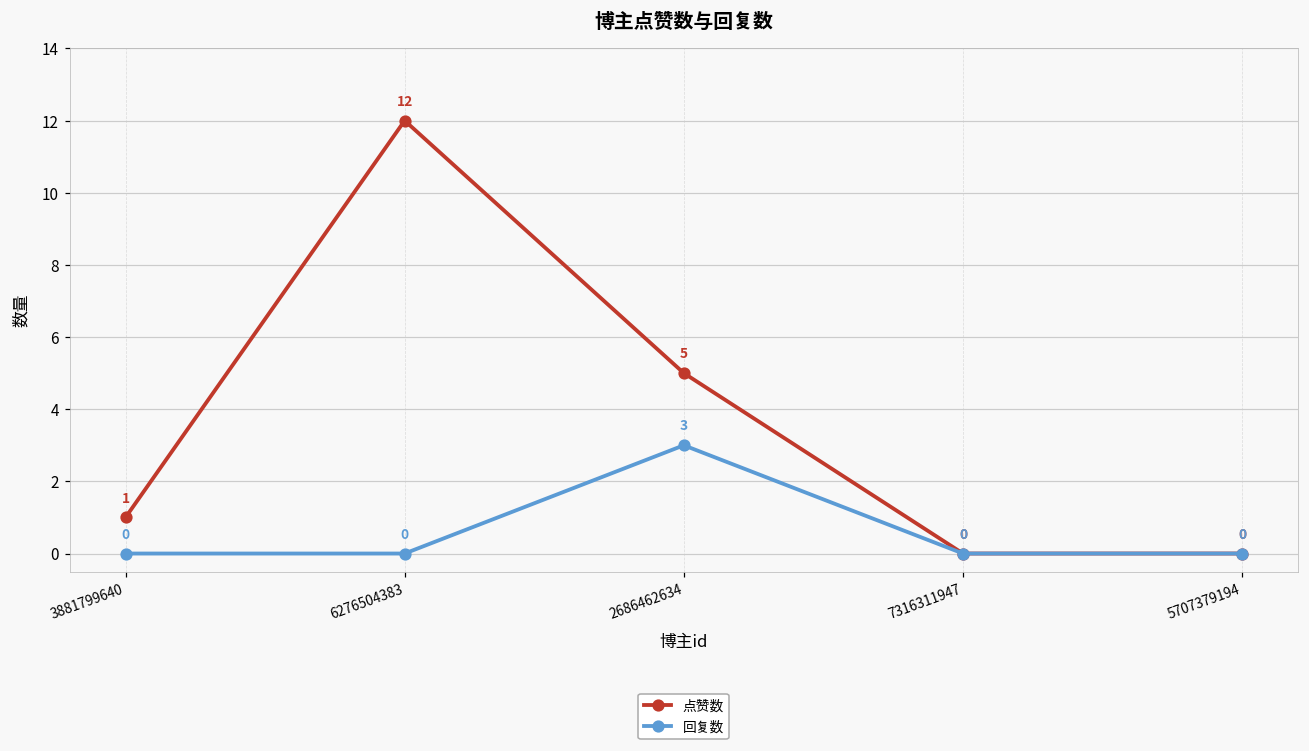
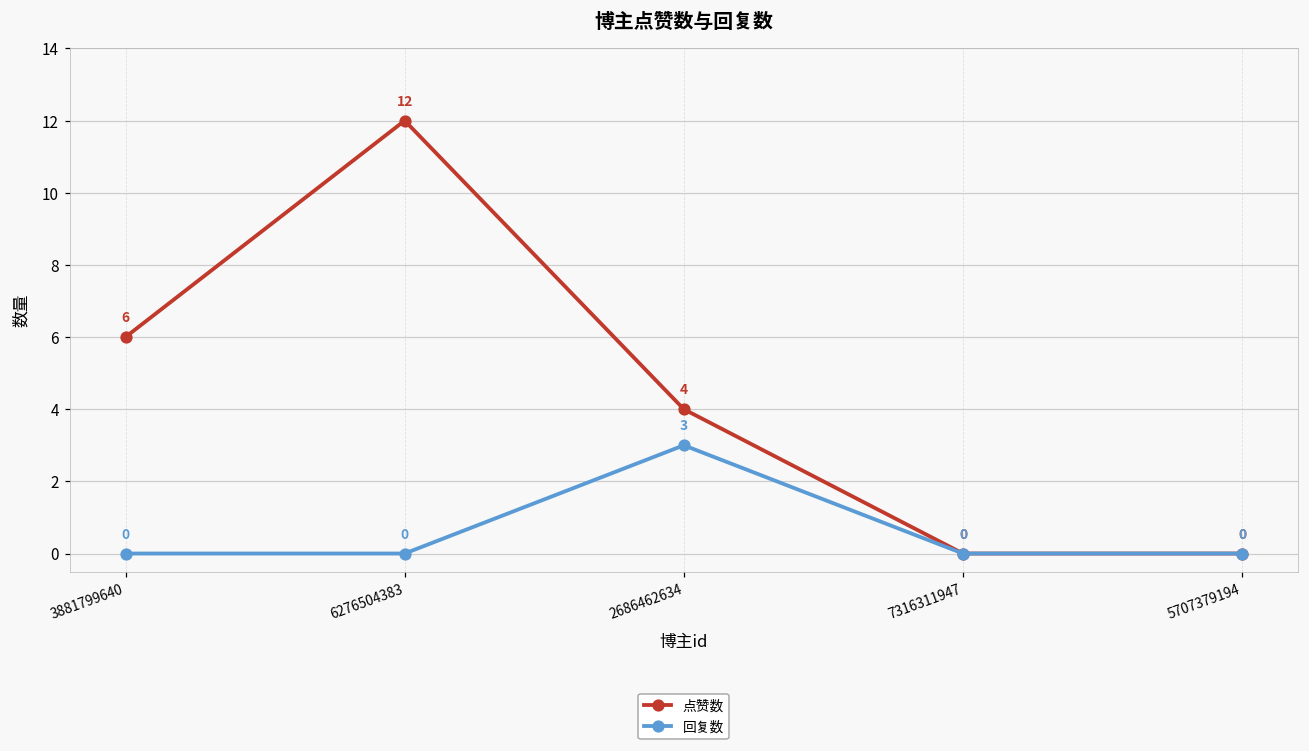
  {
    "点赞数": {
-     "3881799640": 1,
+     "3881799640": 6,
      "6276504383": 12,
-     "2686462634": 5
+     "2686462634": 4
    },
    "回复数": {
      "3881799640": 0,
      "6276504383": 0,
      "2686462634": 3
    }
  }
